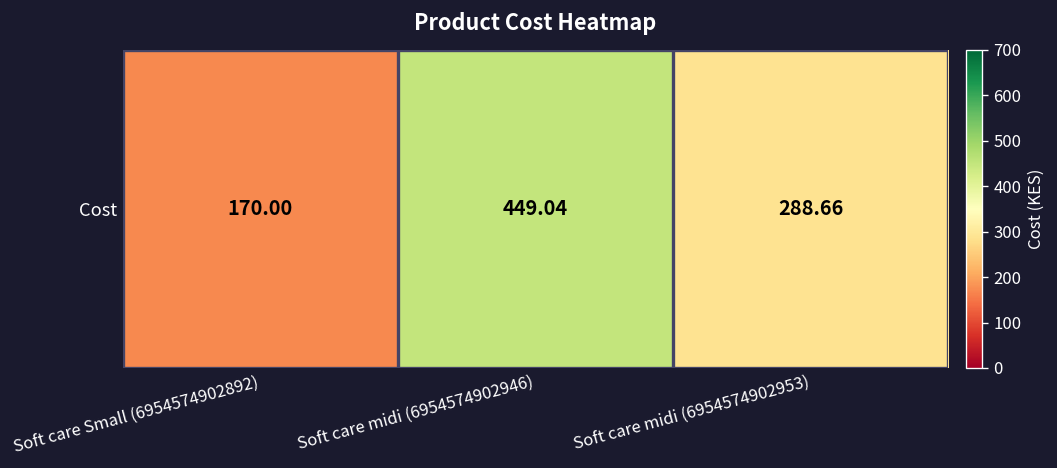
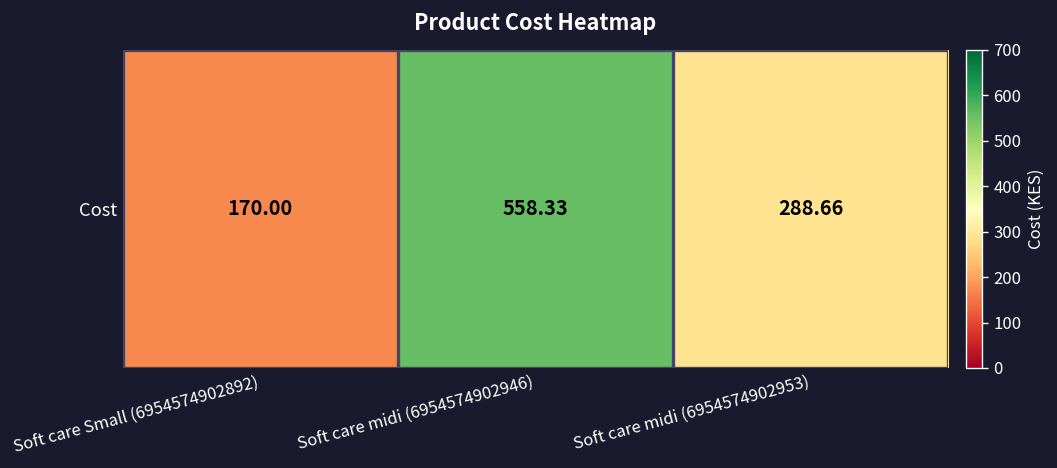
  {
    "Cost": {
      "Soft care Small (6954574902892)": 170.00,
-     "Soft care midi (6954574902946)": 449.04,
+     "Soft care midi (6954574902946)": 558.33,
      "Soft care midi (6954574902953)": 288.66
    }
  }
